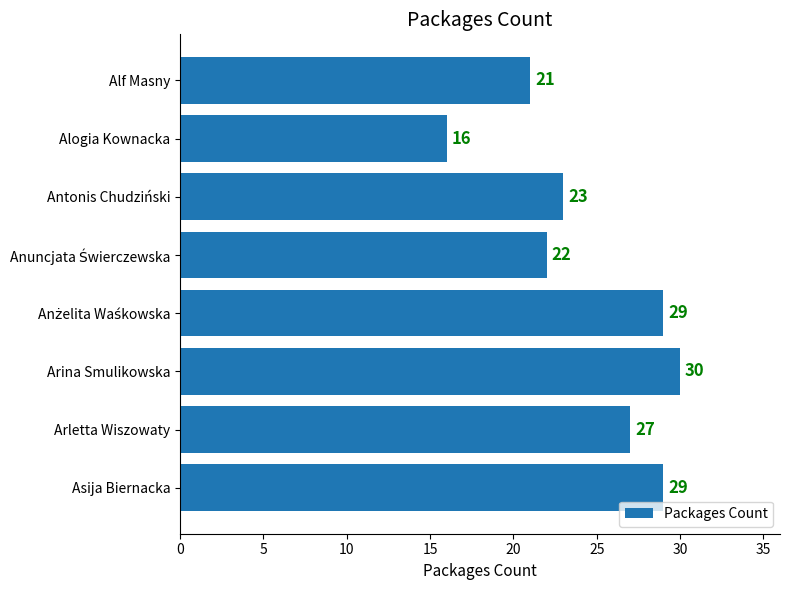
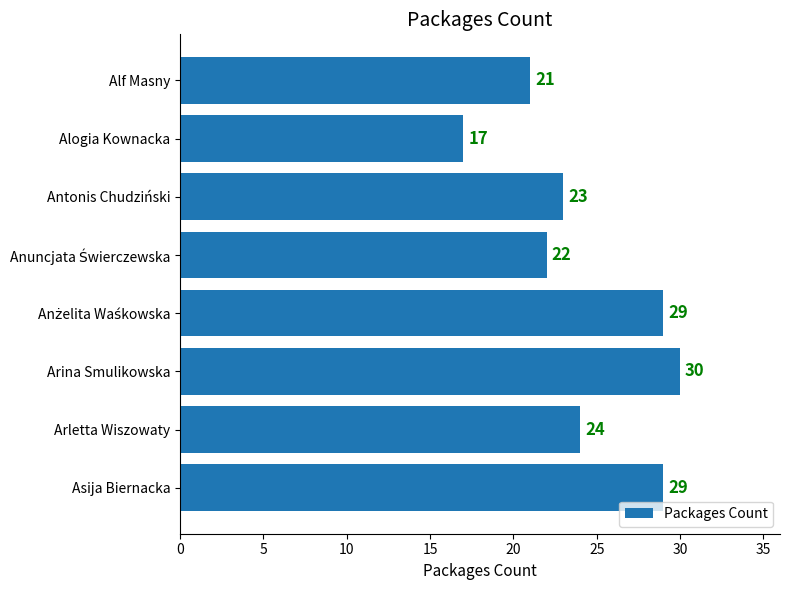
  {
    "Alf Masny": 21,
-   "Alogia Kownacka": 16,
+   "Alogia Kownacka": 17,
    "Antonis Chudziński": 23,
    "Anuncjata Świerczewska": 22,
    "Anżelita Waśkowska": 29,
    "Arina Smulikowska": 30,
-   "Arletta Wiszowaty": 27,
+   "Arletta Wiszowaty": 24,
    "Asija Biernacka": 29
  }
